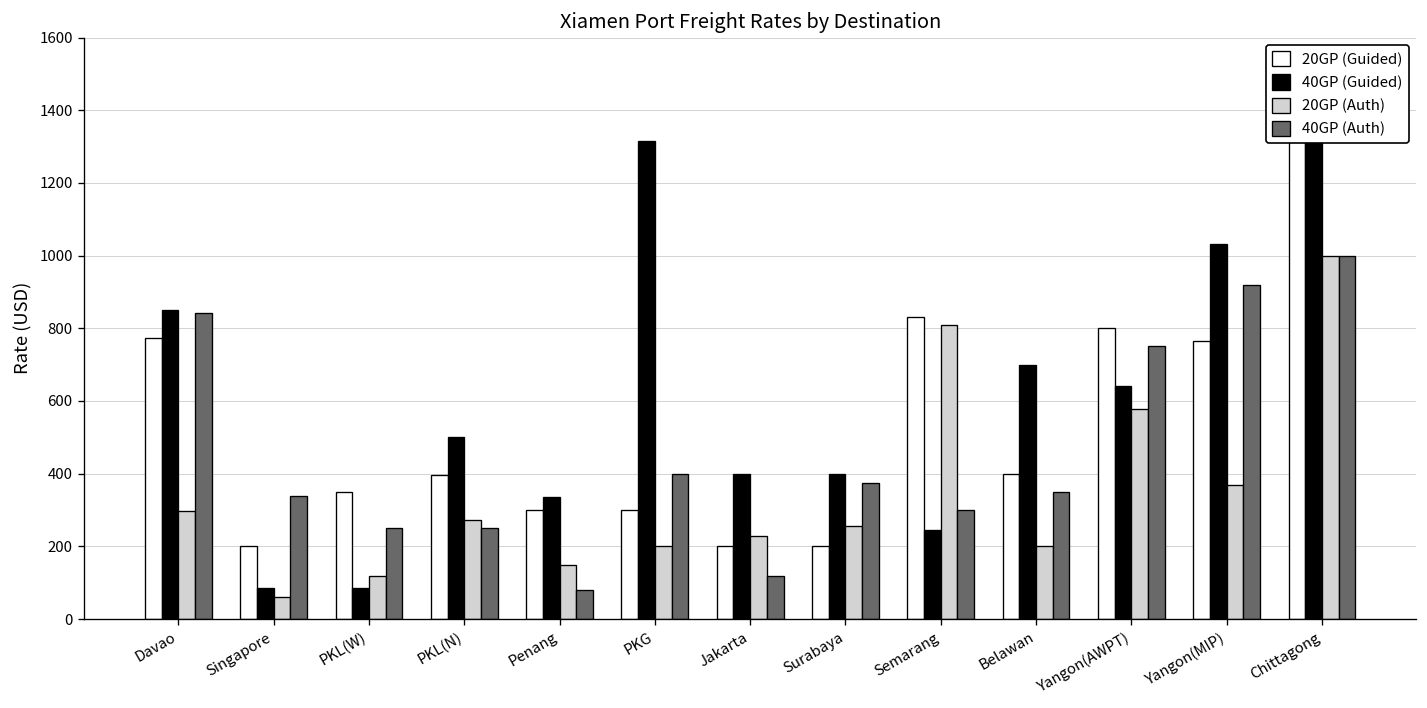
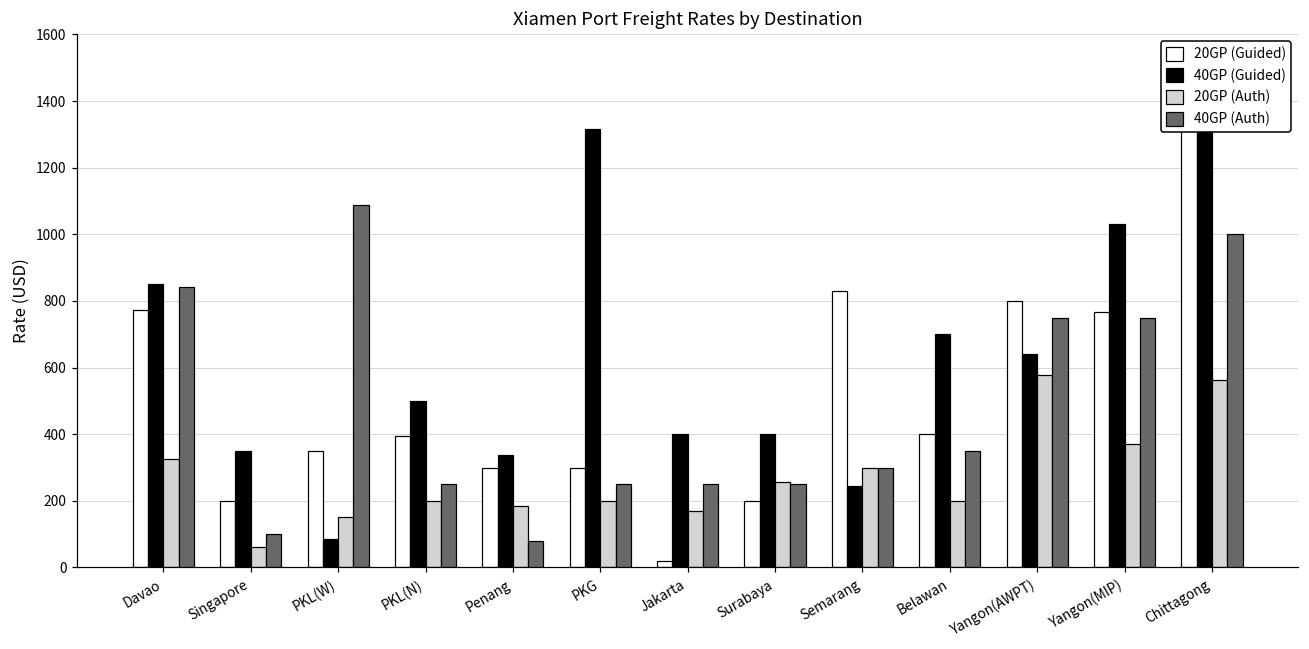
  {
    "20GP (Guided)": {
      "Davao": 770,
      "Singapore": 200,
      "PKL(W)": 350,
      "PKL(N)": 400,
      "Penang": 300,
      "PKG": 300,
-     "Jakarta": 200,
+     "Jakarta": 20,
      "Surabaya": 200,
      "Semarang": 830,
      "Belawan": 400,
      "Yangon(AWPT)": 800,
      "Yangon(MIP)": 770
    },
    "40GP (Guided)": {
      "Davao": 850,
-     "Singapore": 90,
+     "Singapore": 350,
      "PKL(W)": 90,
      "PKL(N)": 500,
      "Penang": 340,
      "PKG": 1320,
      "Jakarta": 400,
      "Surabaya": 400,
      "Semarang": 250,
      "Belawan": 700,
      "Yangon(AWPT)": 640,
      "Yangon(MIP)": 1030
    },
    "20GP (Auth)": {
-     "Davao": 300,
+     "Davao": 330,
      "Singapore": 60,
-     "PKL(W)": 120,
-     "PKL(N)": 270,
-     "Penang": 150,
+     "PKL(W)": 150,
+     "PKL(N)": 200,
+     "Penang": 180,
      "PKG": 200,
-     "Jakarta": 230,
+     "Jakarta": 170,
      "Surabaya": 260,
-     "Semarang": 810,
+     "Semarang": 300,
      "Belawan": 200,
      "Yangon(AWPT)": 580,
      "Yangon(MIP)": 370,
-     "Chittagong": 1000
+     "Chittagong": 560
    },
    "40GP (Auth)": {
      "Davao": 840,
-     "Singapore": 340,
-     "PKL(W)": 250,
+     "Singapore": 100,
+     "PKL(W)": 1090,
      "PKL(N)": 250,
      "Penang": 80,
-     "PKG": 400,
-     "Jakarta": 120,
-     "Surabaya": 380,
+     "PKG": 250,
+     "Jakarta": 250,
+     "Surabaya": 250,
      "Semarang": 300,
      "Belawan": 350,
      "Yangon(AWPT)": 750,
-     "Yangon(MIP)": 920,
+     "Yangon(MIP)": 750,
      "Chittagong": 1000
    }
  }
